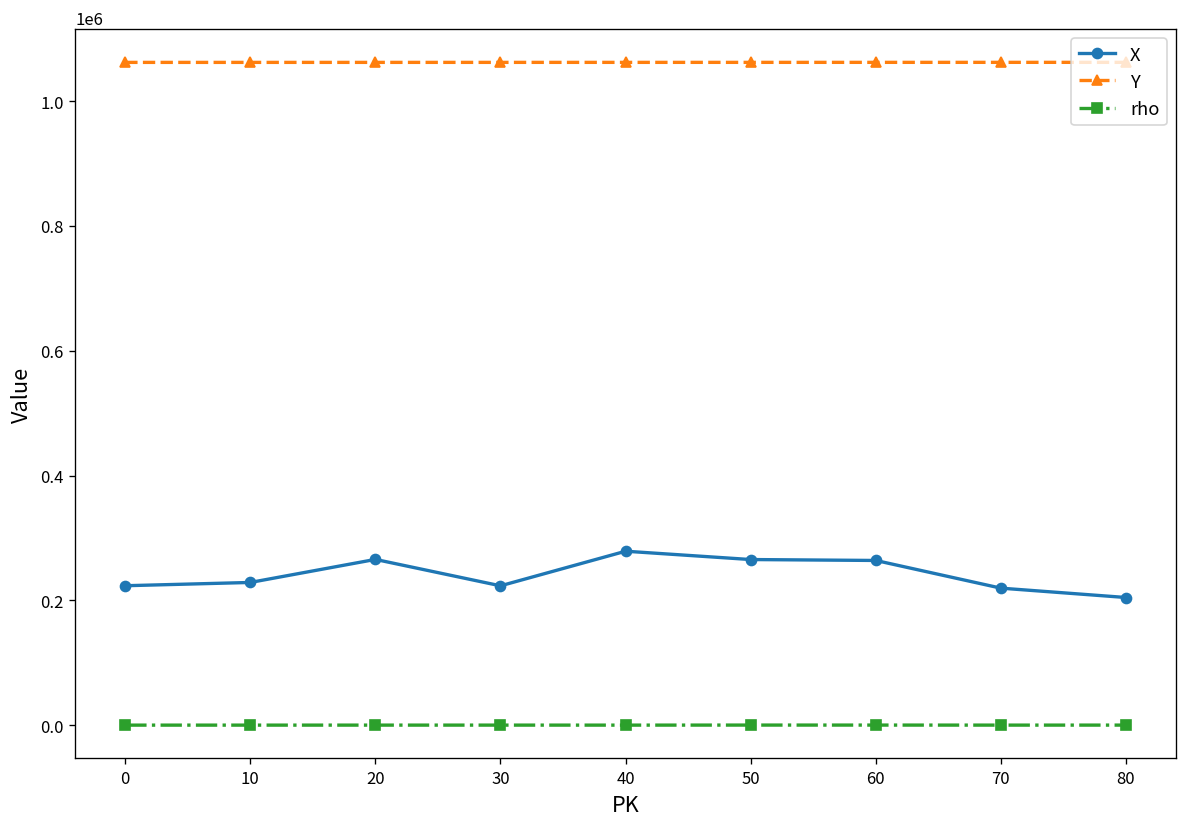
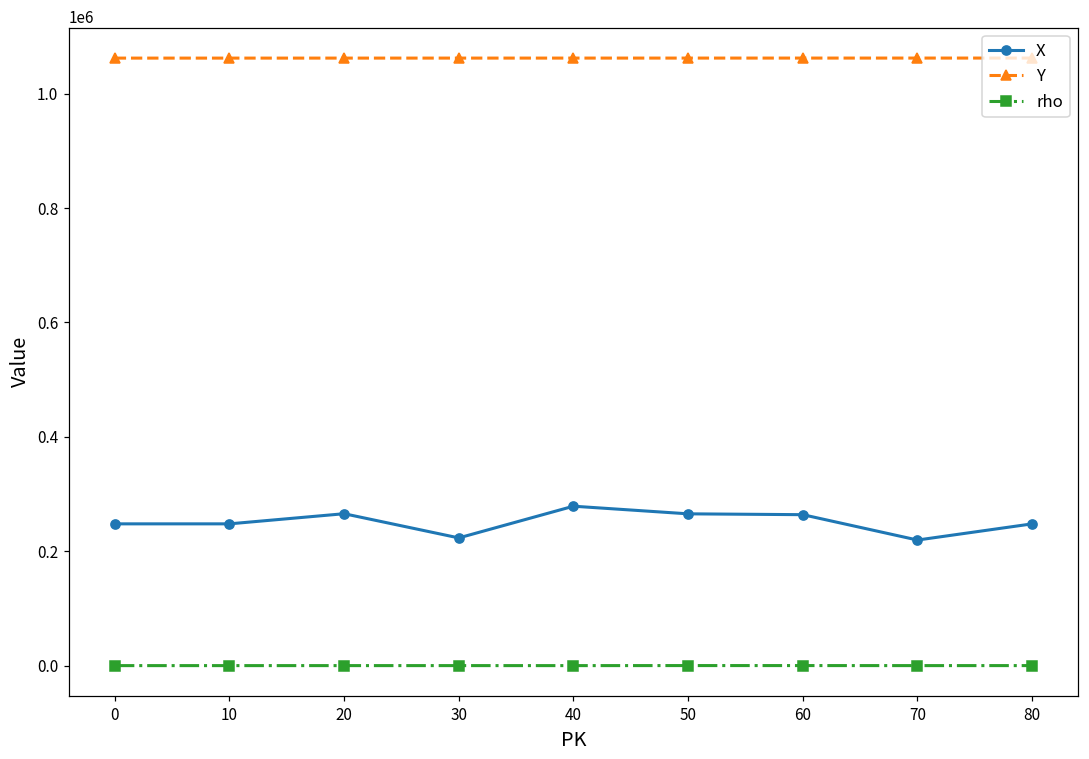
  {
    "X": {
-     "0": 220000,
-     "10": 230000,
+     "0": 250000,
+     "10": 250000,
      "20": 270000,
      "30": 220000,
      "40": 280000,
      "50": 270000,
      "60": 260000,
      "70": 220000,
-     "80": 200000
+     "80": 250000
    },
    "Y": {
      "0": 1060000,
      "10": 1060000,
      "20": 1060000,
      "30": 1060000,
      "40": 1060000,
      "50": 1060000,
      "60": 1060000,
      "70": 1060000
    },
    "rho": {
      "0": 0,
      "10": 0,
      "20": 0,
      "30": 0,
      "40": 0,
      "50": 0,
      "60": 0,
      "70": 0,
      "80": 0
    }
  }
